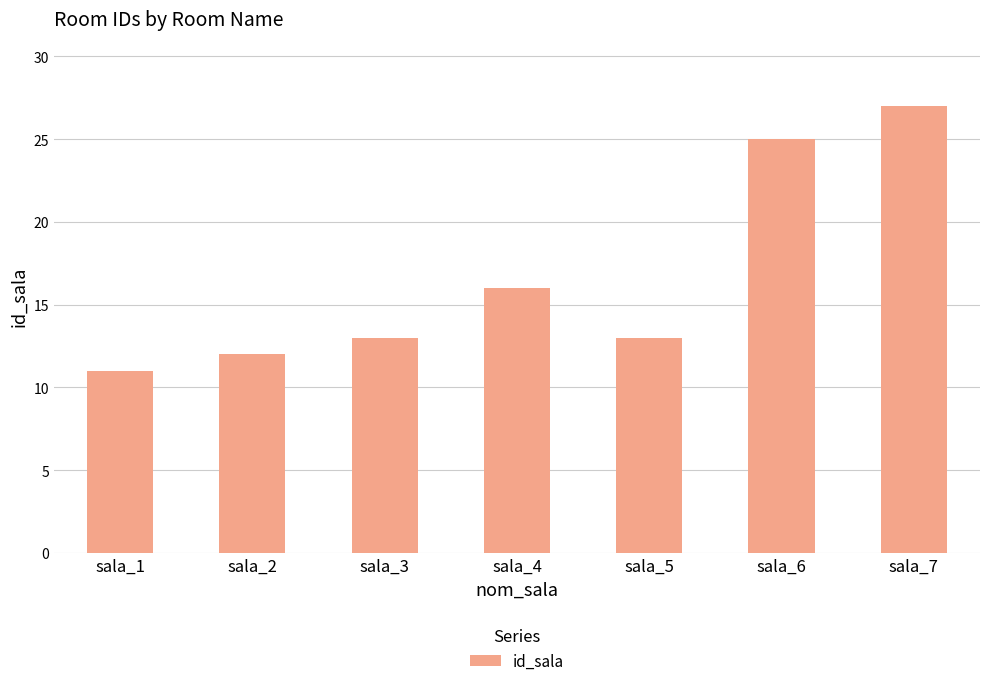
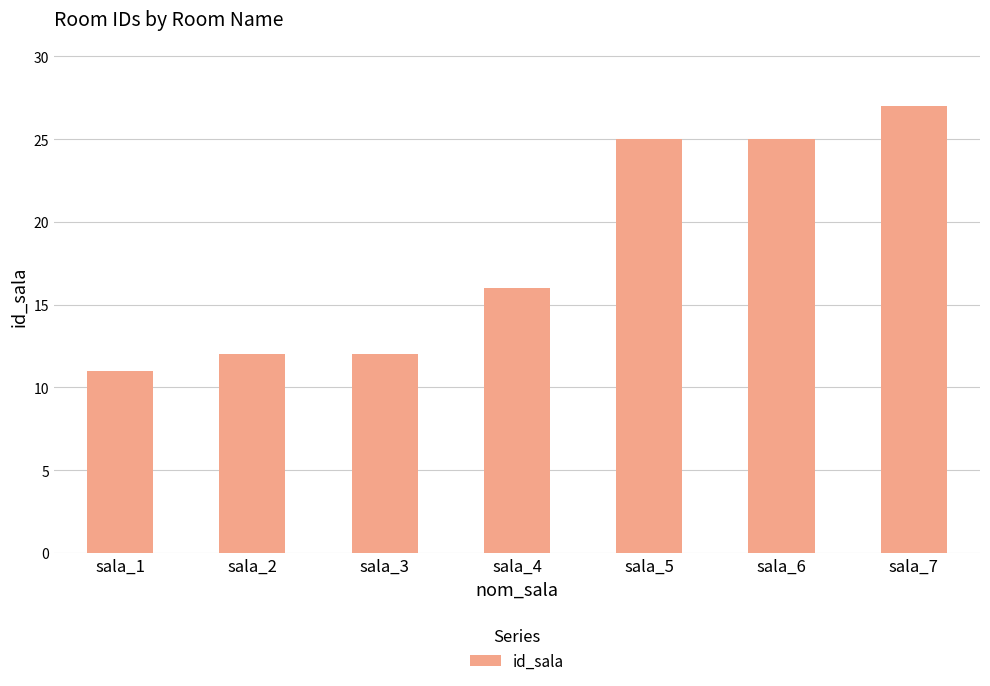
  {
    "sala_1": 11,
    "sala_2": 12,
-   "sala_3": 13,
+   "sala_3": 12,
    "sala_4": 16,
-   "sala_5": 13,
+   "sala_5": 25,
    "sala_6": 25,
    "sala_7": 27
  }
